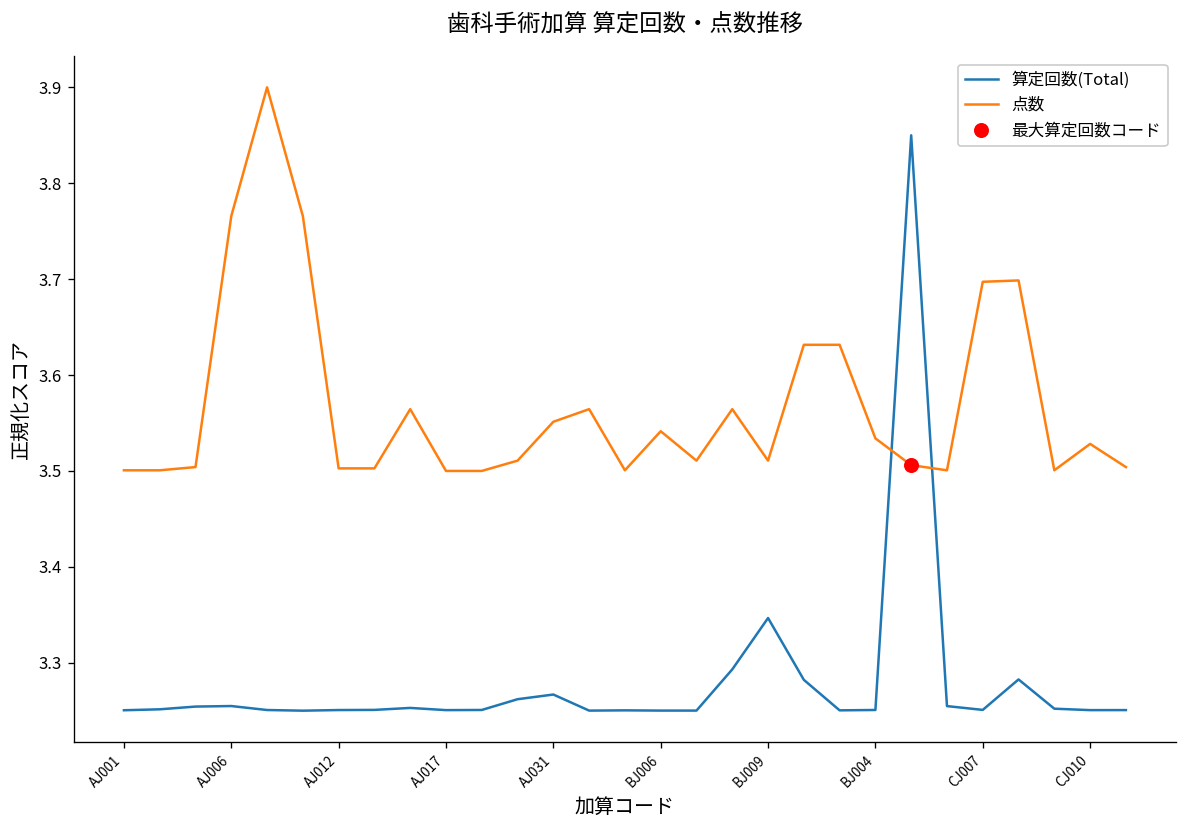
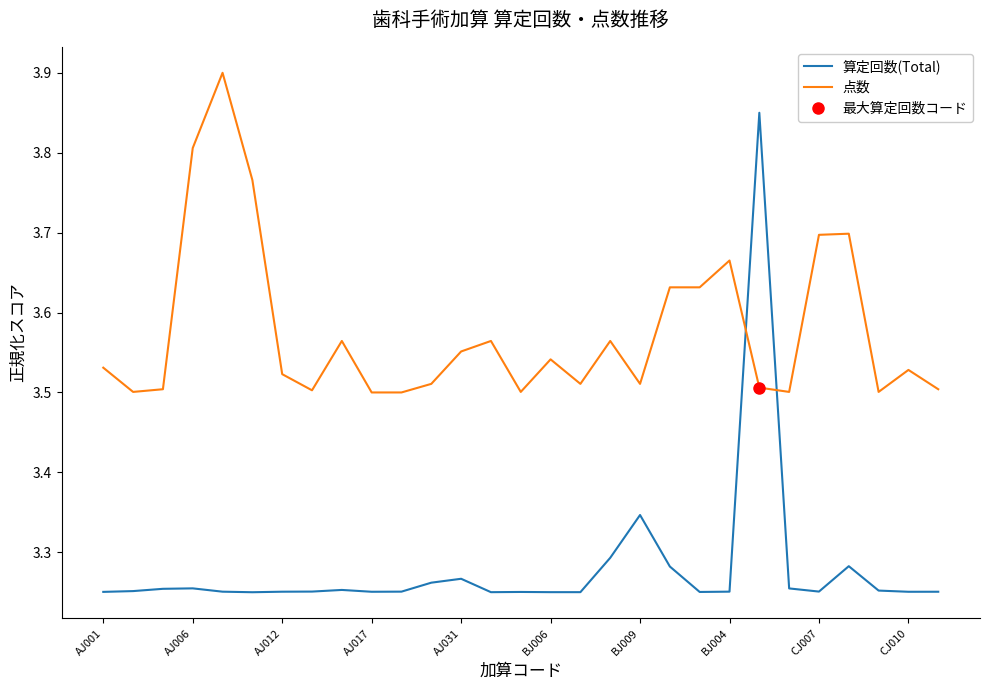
  {
    "算定回数(Total)": {
      "AJ001": 3.25,
      "AJ006": 3.25,
      "AJ012": 3.25,
      "AJ017": 3.25,
      "AJ031": 3.27,
      "BJ006": 3.25,
      "BJ009": 3.35,
      "BJ004": 3.25,
      "CJ007": 3.25,
      "CJ010": 3.25
    },
    "点数": {
-     "AJ001": 3.50,
-     "AJ006": 3.77,
-     "AJ012": 3.50,
+     "AJ001": 3.53,
+     "AJ006": 3.81,
+     "AJ012": 3.52,
      "AJ017": 3.50,
      "AJ031": 3.55,
      "BJ006": 3.54,
      "BJ009": 3.51,
-     "BJ004": 3.53,
+     "BJ004": 3.67,
      "CJ007": 3.70,
      "CJ010": 3.53
    }
  }
